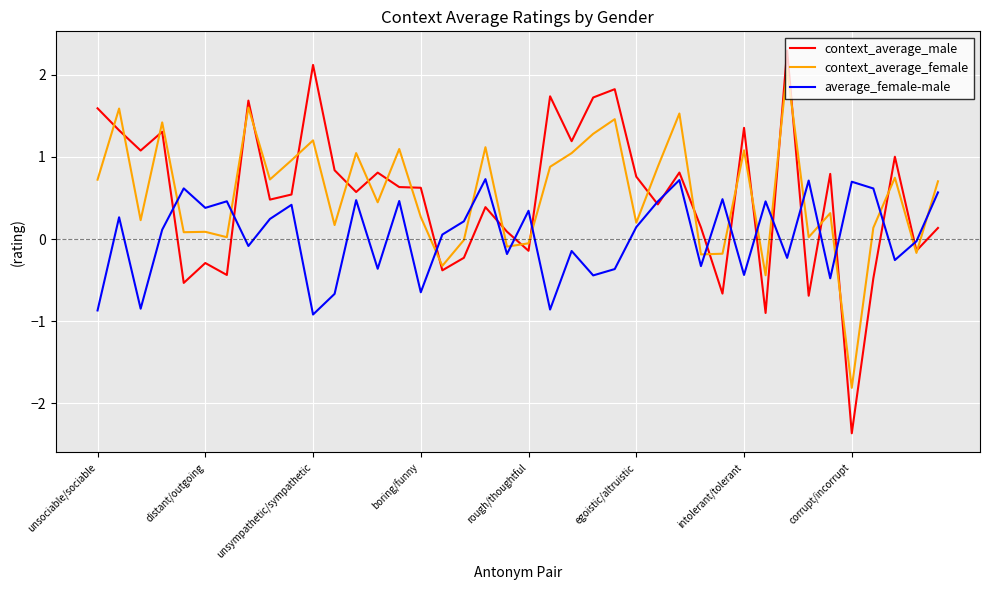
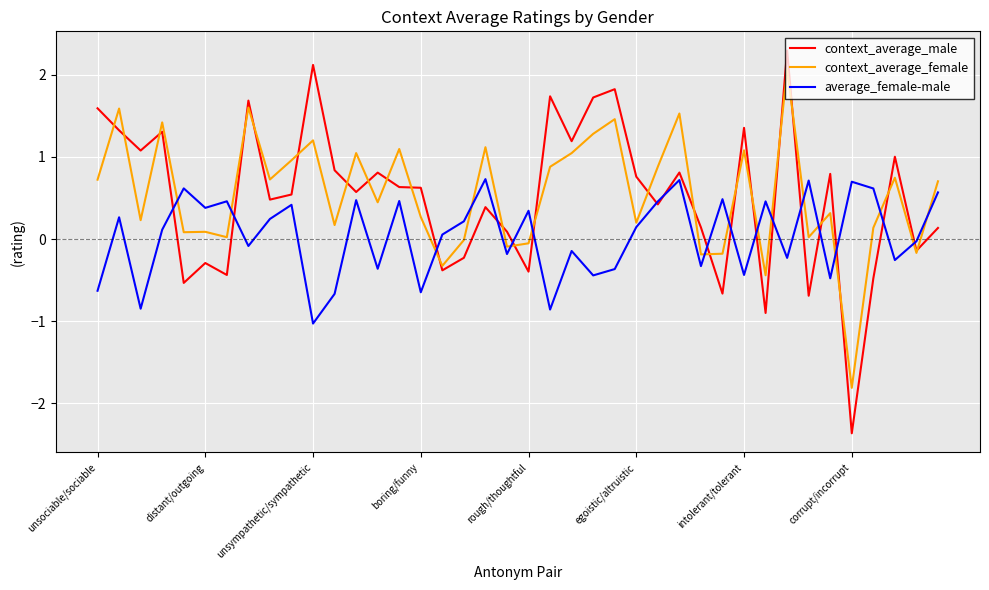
  {
    "context_average_male": {
      "unsociable/sociable": 1.6,
      "distant/outgoing": -0.3,
      "unsympathetic/sympathetic": 2.1,
      "boring/funny": 0.6,
-     "rough/thoughtful": -0.1,
+     "rough/thoughtful": -0.4,
      "egoistic/altruistic": 0.8,
      "intolerant/tolerant": 1.4,
      "corrupt/incorrupt": -2.4
    },
    "context_average_female": {
      "unsociable/sociable": 0.7,
      "distant/outgoing": 0.1,
      "unsympathetic/sympathetic": 1.2,
      "boring/funny": 0.3,
      "rough/thoughtful": -0.1,
      "egoistic/altruistic": 0.2,
      "intolerant/tolerant": 1.1,
      "corrupt/incorrupt": -1.8
    },
    "average_female-male": {
-     "unsociable/sociable": -0.9,
+     "unsociable/sociable": -0.6,
      "distant/outgoing": 0.4,
-     "unsympathetic/sympathetic": -0.9,
+     "unsympathetic/sympathetic": -1.0,
      "boring/funny": -0.6,
      "rough/thoughtful": 0.3,
      "egoistic/altruistic": 0.1,
      "intolerant/tolerant": -0.4,
      "corrupt/incorrupt": 0.7
    }
  }
